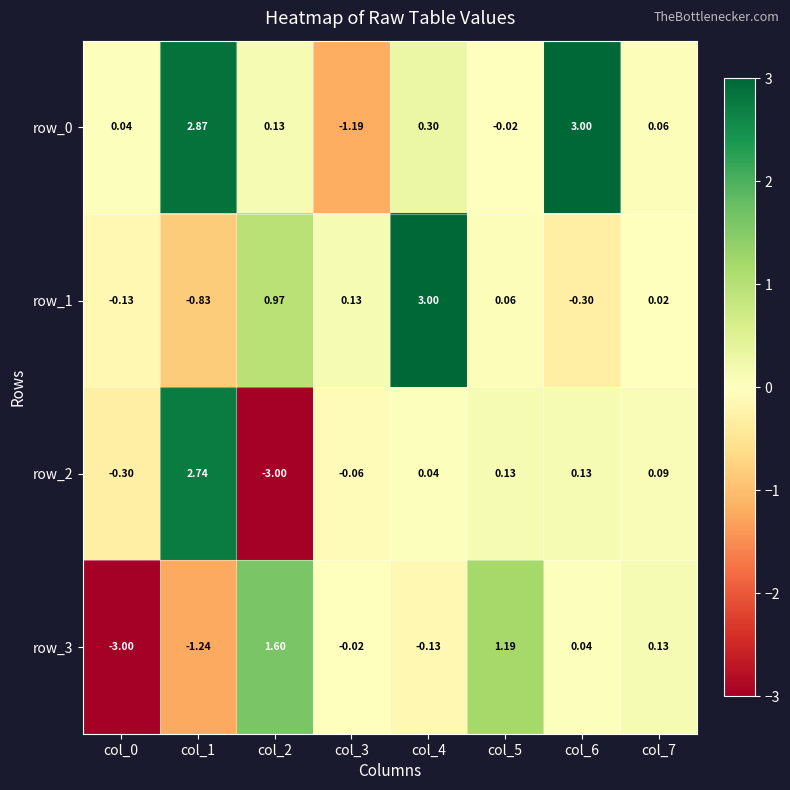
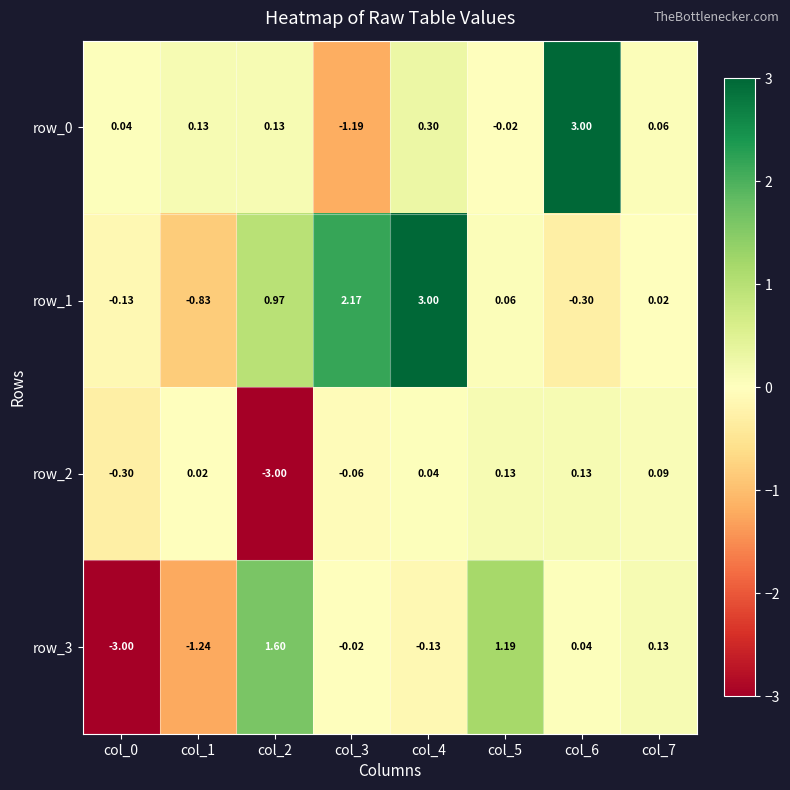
  {
    "row_0": {
      "col_0": 0.04,
-     "col_1": 2.87,
+     "col_1": 0.13,
      "col_2": 0.13,
      "col_3": -1.19,
      "col_4": 0.30,
      "col_5": -0.02,
      "col_6": 3.00,
      "col_7": 0.06
    },
    "row_1": {
      "col_0": -0.13,
      "col_1": -0.83,
      "col_2": 0.97,
-     "col_3": 0.13,
+     "col_3": 2.17,
      "col_4": 3.00,
      "col_5": 0.06,
      "col_6": -0.30,
      "col_7": 0.02
    },
    "row_2": {
      "col_0": -0.30,
-     "col_1": 2.74,
+     "col_1": 0.02,
      "col_2": -3.00,
      "col_3": -0.06,
      "col_4": 0.04,
      "col_5": 0.13,
      "col_6": 0.13,
      "col_7": 0.09
    },
    "row_3": {
      "col_0": -3.00,
      "col_1": -1.24,
      "col_2": 1.60,
      "col_3": -0.02,
      "col_4": -0.13,
      "col_5": 1.19,
      "col_6": 0.04,
      "col_7": 0.13
    }
  }
